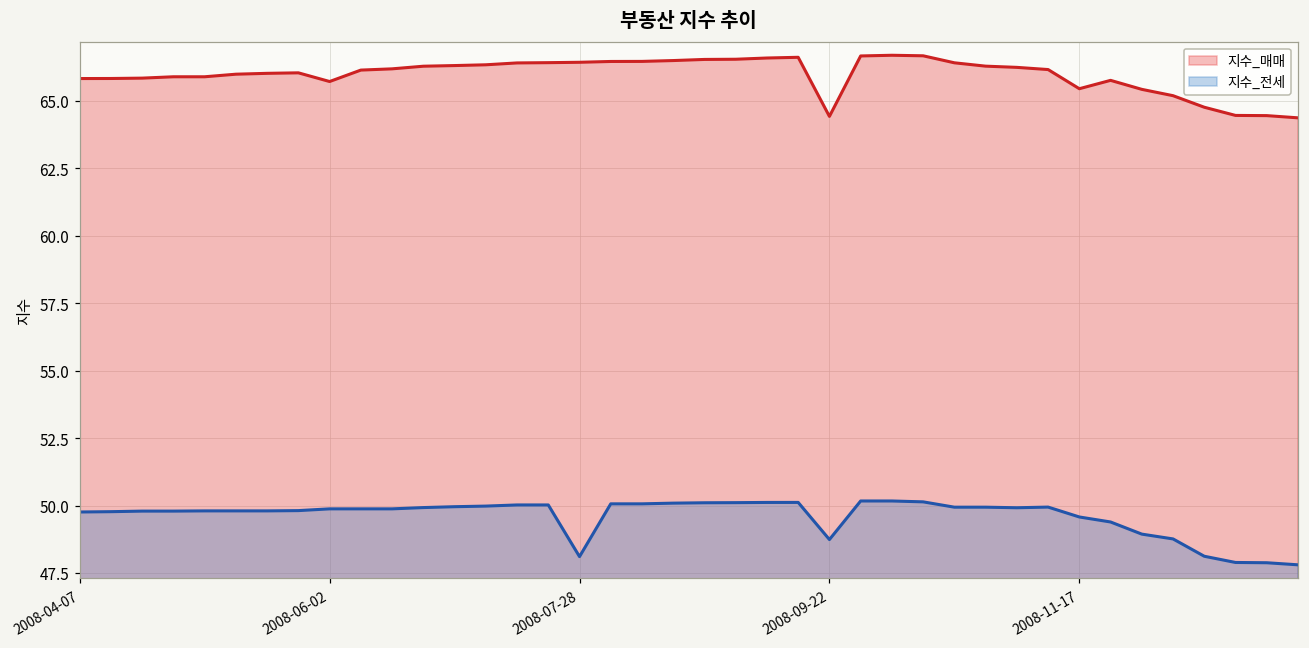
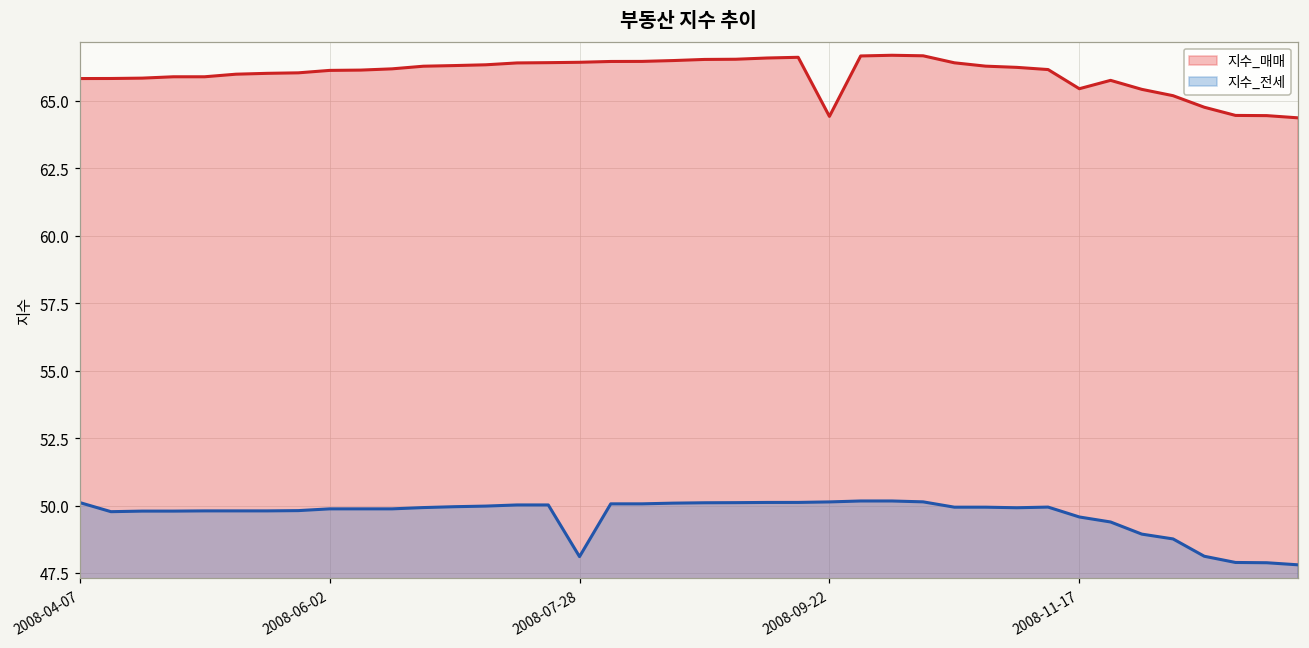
  {
    "지수_매매": {
      "2008-04-07": 65.8,
-     "2008-06-02": 65.7,
+     "2008-06-02": 66.1,
      "2008-07-28": 66.4,
      "2008-09-22": 64.4,
      "2008-11-17": 65.5
    },
    "지수_전세": {
-     "2008-04-07": 49.8,
+     "2008-04-07": 50.1,
      "2008-06-02": 49.9,
      "2008-07-28": 48.1,
-     "2008-09-22": 48.7,
+     "2008-09-22": 50.1,
      "2008-11-17": 49.6
    }
  }
